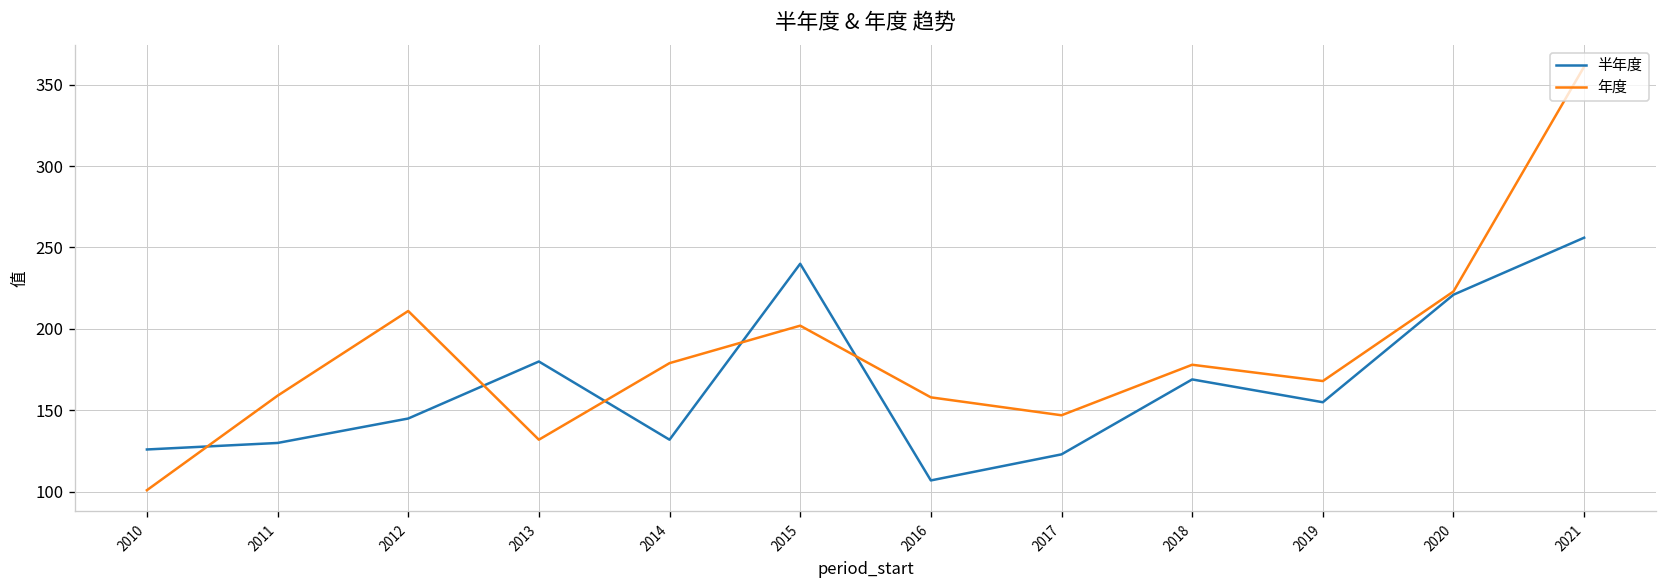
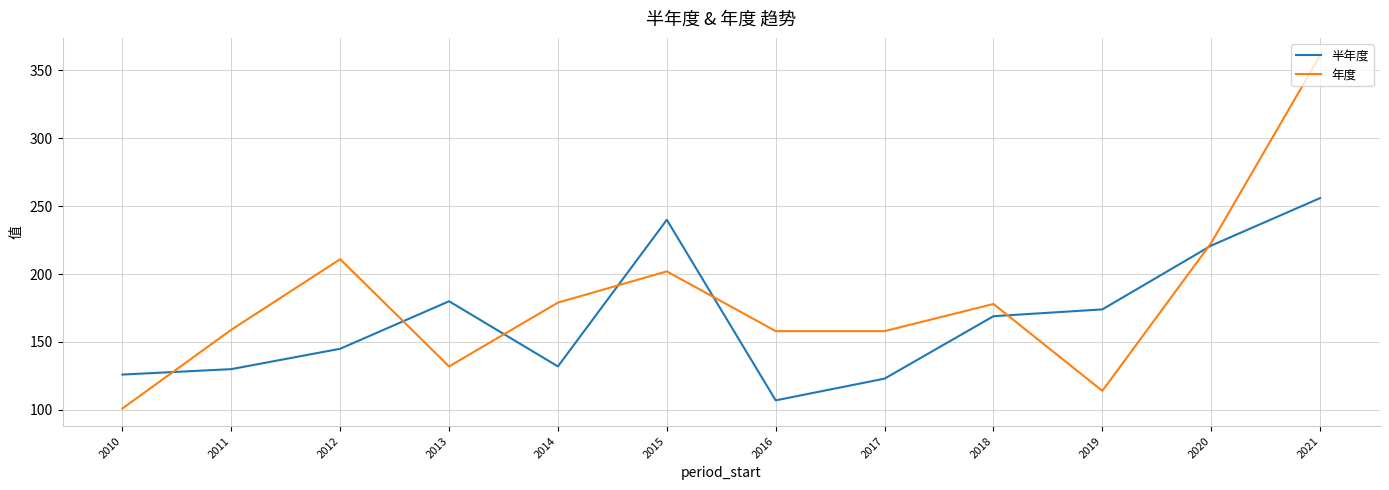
  {
    "半年度": {
      "2010": 126,
      "2011": 130,
      "2012": 145,
      "2013": 180,
      "2014": 132,
      "2015": 240,
      "2016": 107,
      "2017": 123,
      "2018": 169,
-     "2019": 155,
+     "2019": 174,
      "2020": 221,
      "2021": 256
    },
    "年度": {
      "2010": 101,
      "2011": 159,
      "2012": 211,
      "2013": 132,
      "2014": 179,
      "2015": 202,
      "2016": 158,
-     "2017": 147,
+     "2017": 158,
      "2018": 178,
-     "2019": 168,
+     "2019": 114,
      "2020": 223
    }
  }
